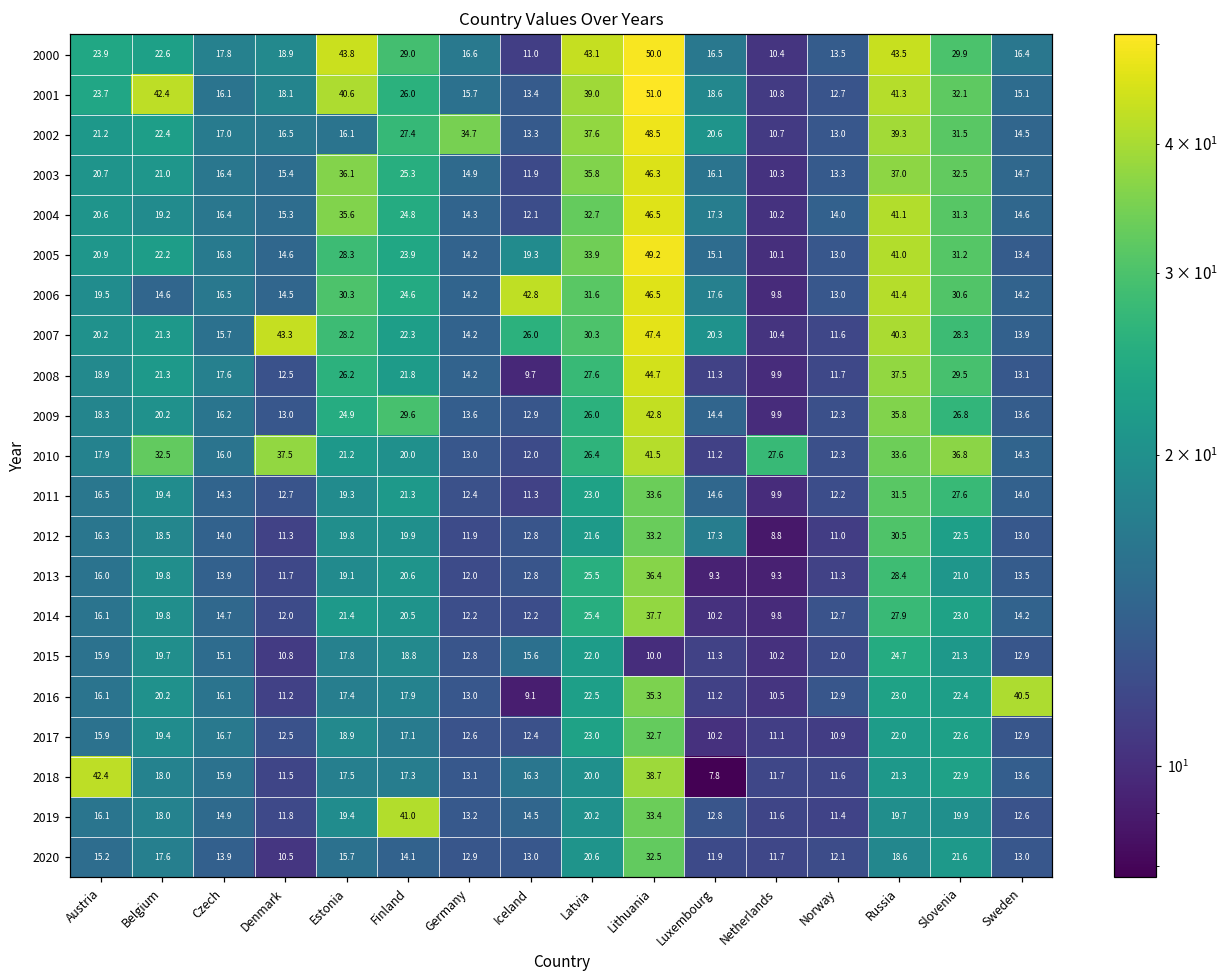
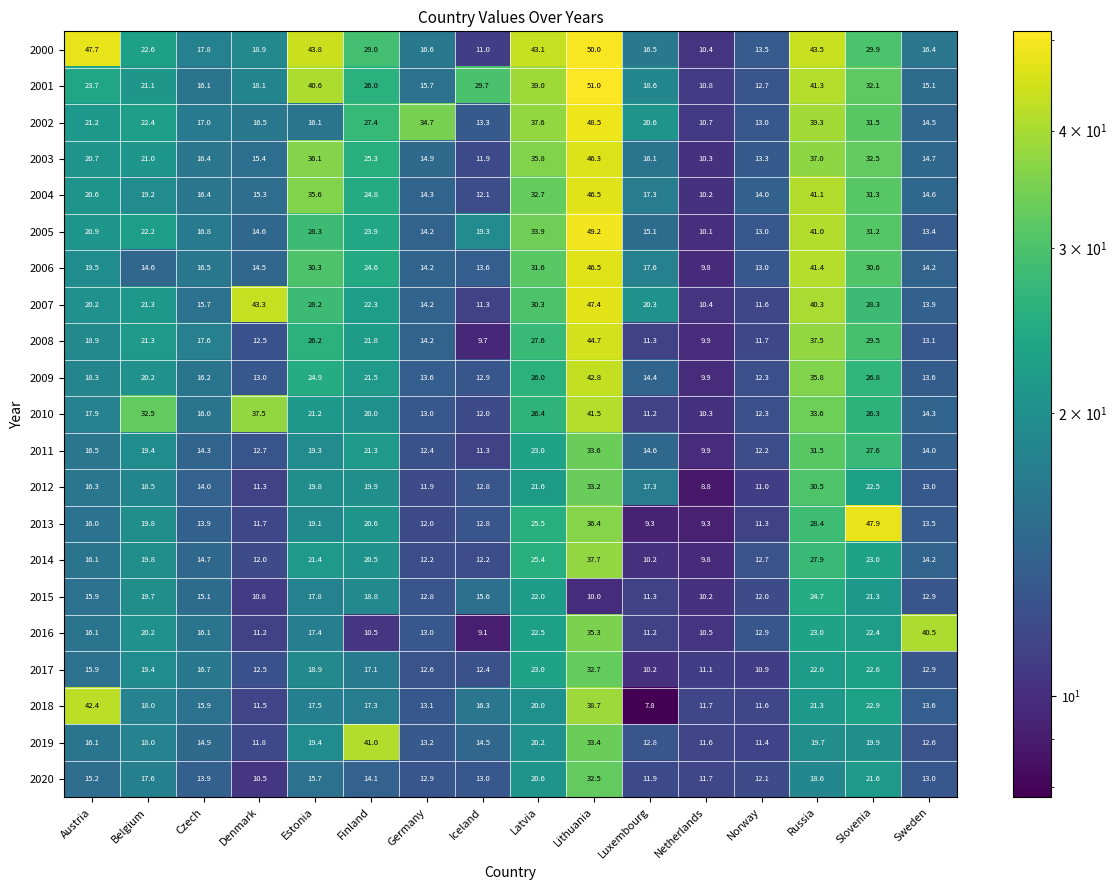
  {
    "2000": {
-     "Austria": 23.9,
+     "Austria": 47.7,
      "Belgium": 22.6,
      "Czech": 17.8,
      "Denmark": 18.9,
      "Estonia": 43.8,
      "Finland": 29.0,
      "Germany": 16.6,
      "Iceland": 11.0,
      "Latvia": 43.1,
      "Lithuania": 50.0,
      "Luxembourg": 16.5,
      "Netherlands": 10.4,
      "Norway": 13.5,
      "Russia": 43.5,
      "Slovenia": 29.9,
      "Sweden": 16.4
    },
    "2001": {
      "Austria": 23.7,
-     "Belgium": 42.4,
+     "Belgium": 21.1,
      "Czech": 16.1,
      "Denmark": 18.1,
      "Estonia": 40.6,
      "Finland": 26.0,
      "Germany": 15.7,
-     "Iceland": 13.4,
+     "Iceland": 29.7,
      "Latvia": 39.0,
      "Lithuania": 51.0,
      "Luxembourg": 18.6,
      "Netherlands": 10.8,
      "Norway": 12.7,
      "Russia": 41.3,
      "Slovenia": 32.1,
      "Sweden": 15.1
    },
    "2006": {
      "Austria": 19.5,
      "Belgium": 14.6,
      "Czech": 16.5,
      "Denmark": 14.5,
      "Estonia": 30.3,
      "Finland": 24.6,
      "Germany": 14.2,
-     "Iceland": 42.8,
+     "Iceland": 13.6,
      "Latvia": 31.6,
      "Lithuania": 46.5,
      "Luxembourg": 17.6,
      "Netherlands": 9.8,
      "Norway": 13.0,
      "Russia": 41.4,
      "Slovenia": 30.6,
      "Sweden": 14.2
    },
    "2007": {
      "Austria": 20.2,
      "Belgium": 21.3,
      "Czech": 15.7,
      "Denmark": 43.3,
      "Estonia": 28.2,
      "Finland": 22.3,
      "Germany": 14.2,
-     "Iceland": 26.0,
+     "Iceland": 11.3,
      "Latvia": 30.3,
      "Lithuania": 47.4,
      "Luxembourg": 20.3,
      "Netherlands": 10.4,
      "Norway": 11.6,
      "Russia": 40.3,
      "Slovenia": 28.3,
      "Sweden": 13.9
    },
    "2009": {
      "Austria": 18.3,
      "Belgium": 20.2,
      "Czech": 16.2,
      "Denmark": 13.0,
      "Estonia": 24.9,
-     "Finland": 29.6,
+     "Finland": 21.5,
      "Germany": 13.6,
      "Iceland": 12.9,
      "Latvia": 26.0,
      "Lithuania": 42.8,
      "Luxembourg": 14.4,
      "Netherlands": 9.9,
      "Norway": 12.3,
      "Russia": 35.8,
      "Slovenia": 26.8,
      "Sweden": 13.6
    },
    "2010": {
      "Austria": 17.9,
      "Belgium": 32.5,
      "Czech": 16.0,
      "Denmark": 37.5,
      "Estonia": 21.2,
      "Finland": 20.0,
      "Germany": 13.0,
      "Iceland": 12.0,
      "Latvia": 26.4,
      "Lithuania": 41.5,
      "Luxembourg": 11.2,
-     "Netherlands": 27.6,
+     "Netherlands": 10.3,
      "Norway": 12.3,
      "Russia": 33.6,
-     "Slovenia": 36.8,
+     "Slovenia": 26.3,
      "Sweden": 14.3
    },
    "2013": {
      "Austria": 16.0,
      "Belgium": 19.8,
      "Czech": 13.9,
      "Denmark": 11.7,
      "Estonia": 19.1,
      "Finland": 20.6,
      "Germany": 12.0,
      "Iceland": 12.8,
      "Latvia": 25.5,
      "Lithuania": 36.4,
      "Luxembourg": 9.3,
      "Netherlands": 9.3,
      "Norway": 11.3,
      "Russia": 28.4,
-     "Slovenia": 21.0,
+     "Slovenia": 47.9,
      "Sweden": 13.5
    },
    "2016": {
      "Austria": 16.1,
      "Belgium": 20.2,
      "Czech": 16.1,
      "Denmark": 11.2,
      "Estonia": 17.4,
-     "Finland": 17.9,
+     "Finland": 10.5,
      "Germany": 13.0,
      "Iceland": 9.1,
      "Latvia": 22.5,
      "Lithuania": 35.3,
      "Luxembourg": 11.2,
      "Netherlands": 10.5,
      "Norway": 12.9,
      "Russia": 23.0,
      "Slovenia": 22.4,
      "Sweden": 40.5
    }
  }
